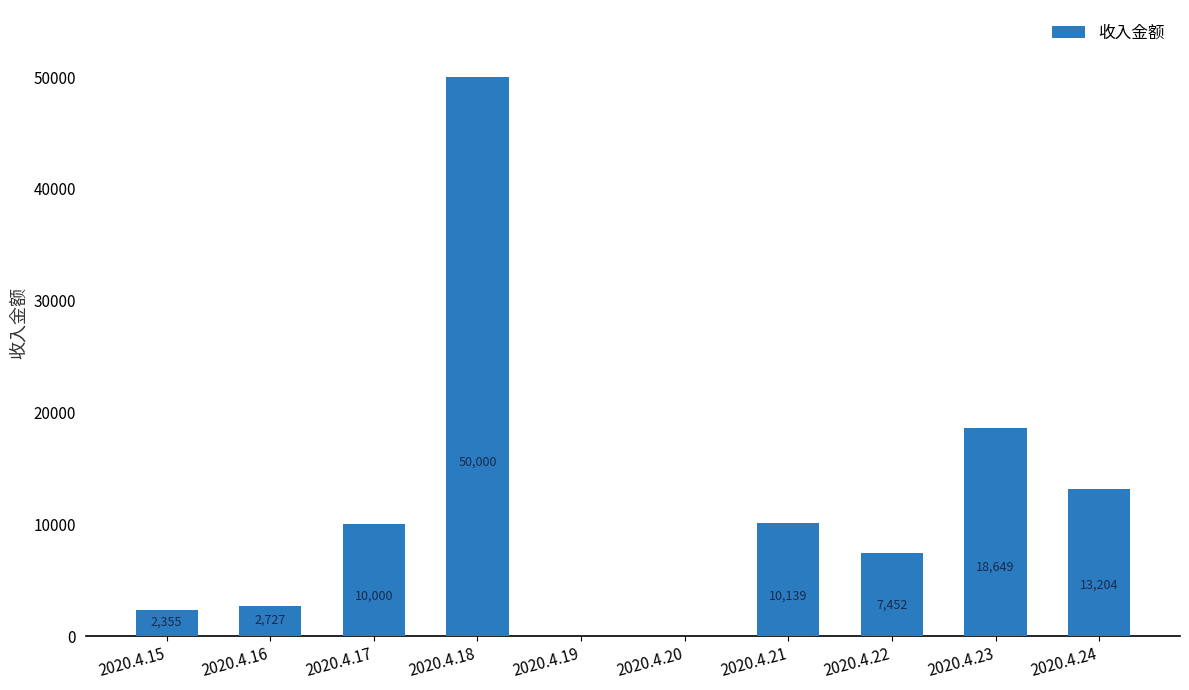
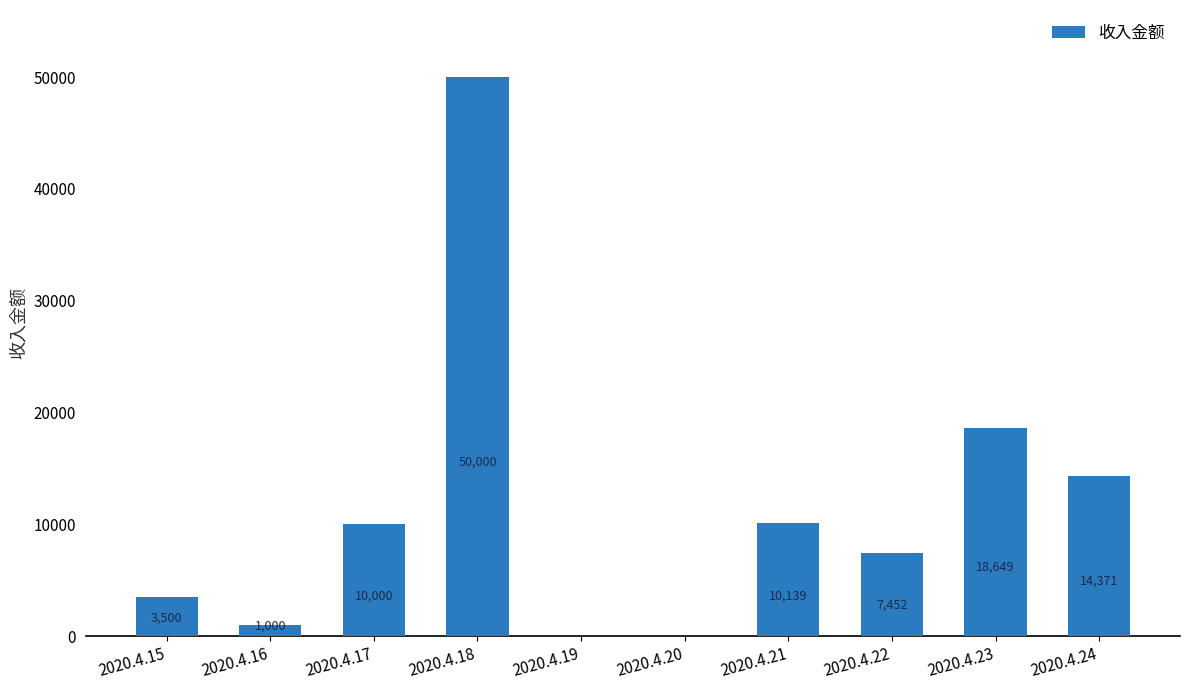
  {
-   "2020.4.15": "2,355",
-   "2020.4.16": "2,727",
+   "2020.4.15": "3,500",
+   "2020.4.16": "1,000",
    "2020.4.17": "10,000",
    "2020.4.18": "50,000",
    "2020.4.21": "10,139",
    "2020.4.22": "7,452",
    "2020.4.23": "18,649",
-   "2020.4.24": "13,204"
+   "2020.4.24": "14,371"
  }
